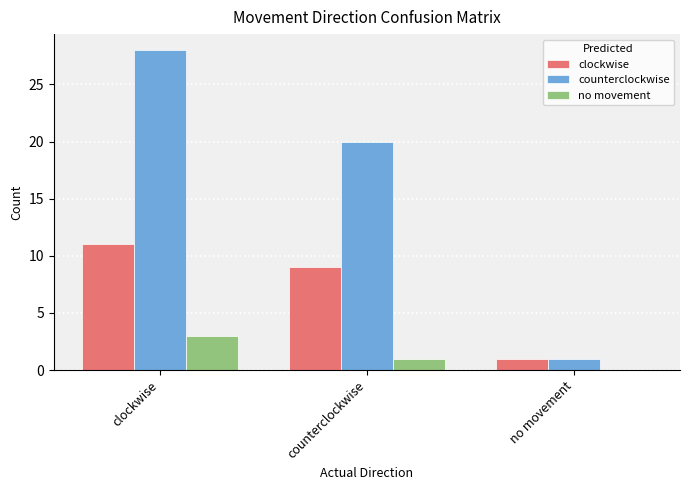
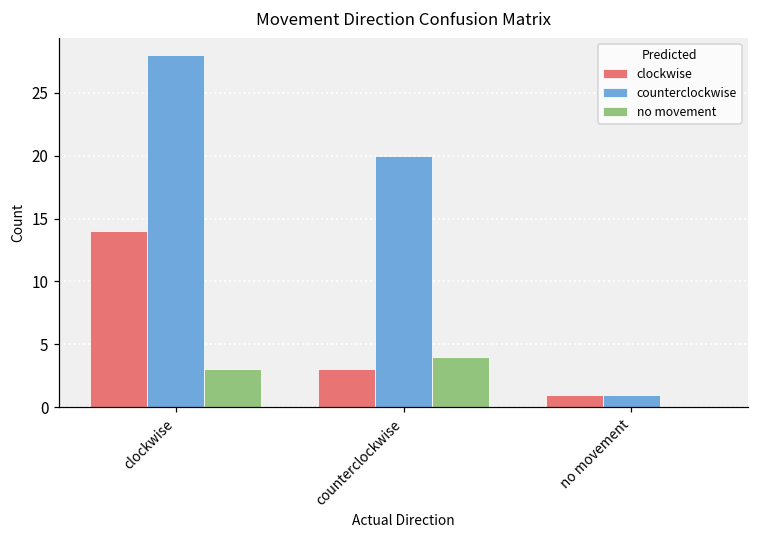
  {
    "clockwise": {
-     "clockwise": 11,
-     "counterclockwise": 9,
+     "clockwise": 14,
+     "counterclockwise": 3,
      "no movement": 1
    },
    "counterclockwise": {
      "clockwise": 28,
      "counterclockwise": 20,
      "no movement": 1
    },
    "no movement": {
      "clockwise": 3,
-     "counterclockwise": 1,
+     "counterclockwise": 4,
      "no movement": 0
    }
  }
